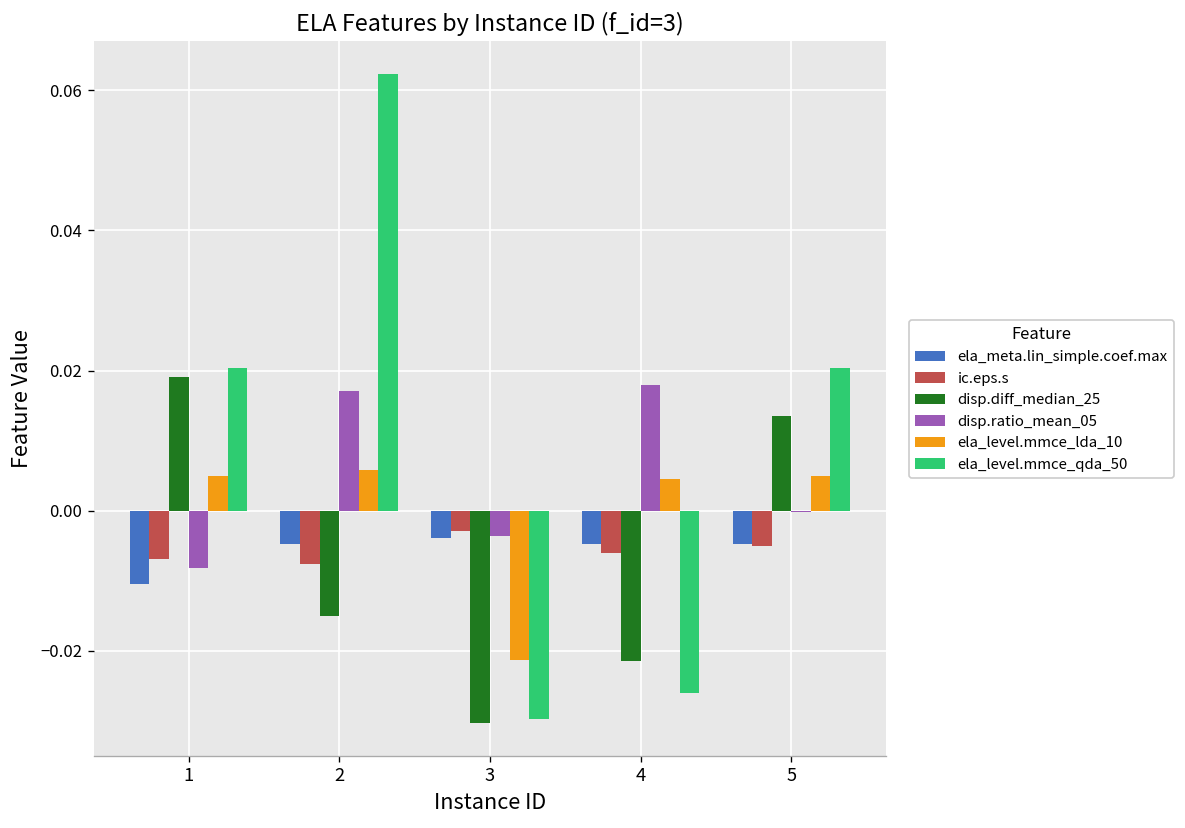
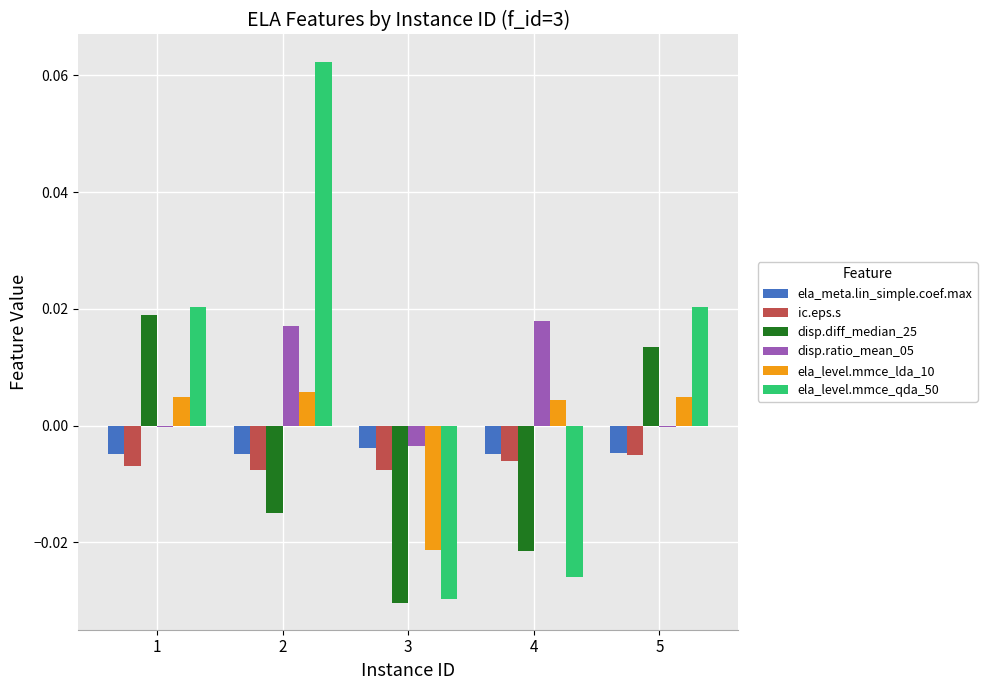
  {
    "ela_meta.lin_simple.coef.max": {
-     "1": -0.010,
+     "1": -0.005,
      "2": -0.005,
      "3": -0.004,
      "4": -0.005,
      "5": -0.005
    },
    "ic.eps.s": {
      "1": -0.007,
      "2": -0.008,
-     "3": -0.003,
+     "3": -0.008,
      "4": -0.006,
      "5": -0.005
    },
    "disp.diff_median_25": {
      "1": 0.019,
      "2": -0.015,
      "3": -0.030,
      "4": -0.021,
      "5": 0.013
    },
    "disp.ratio_mean_05": {
-     "1": -0.008,
+     "1": 0.000,
      "2": 0.017,
      "3": -0.004,
      "4": 0.018
    },
    "ela_level.mmce_lda_10": {
      "1": 0.005,
      "2": 0.006,
      "3": -0.021,
      "4": 0.004,
      "5": 0.005
    },
    "ela_level.mmce_qda_50": {
      "1": 0.020,
      "2": 0.062,
      "3": -0.030,
      "4": -0.026,
      "5": 0.020
    }
  }
